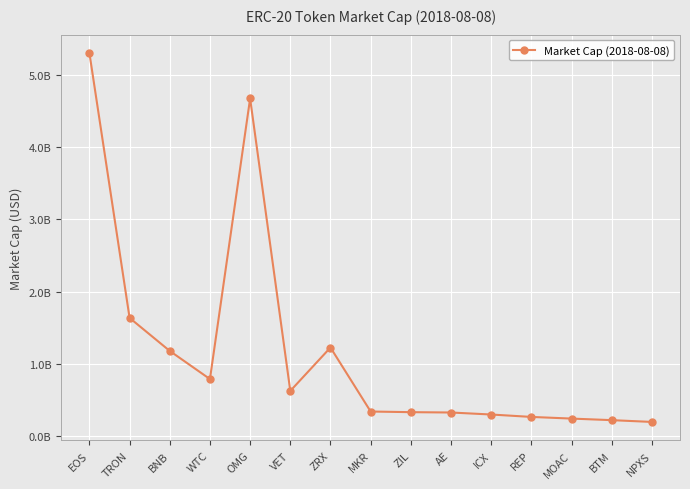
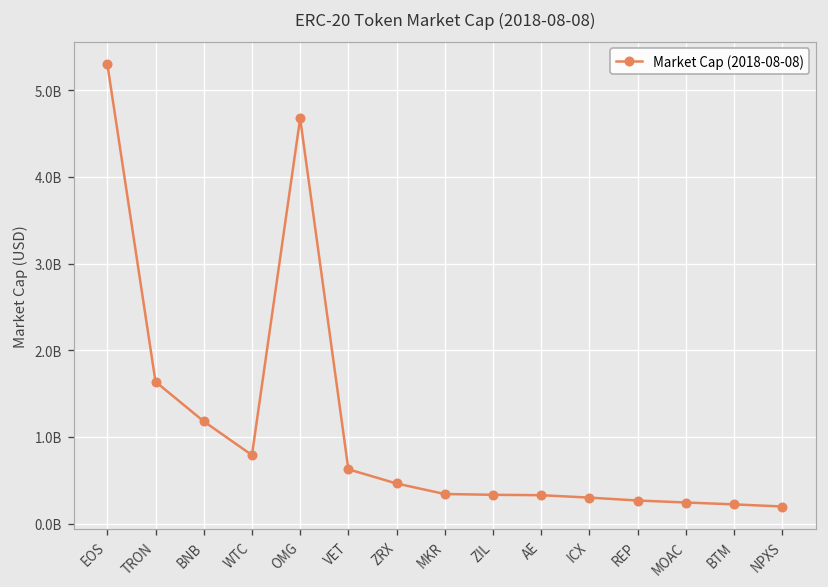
  {
    "EOS": 5300000000,
    "TRON": 1600000000,
    "BNB": 1200000000,
    "WTC": 800000000,
    "OMG": 4700000000,
    "VET": 600000000,
-   "ZRX": 1200000000,
+   "ZRX": 500000000,
    "MKR": 300000000,
    "ZIL": 300000000,
    "AE": 300000000,
    "ICX": 300000000,
    "REP": 300000000,
    "MOAC": 200000000,
    "BTM": 200000000,
    "NPXS": 200000000
  }
